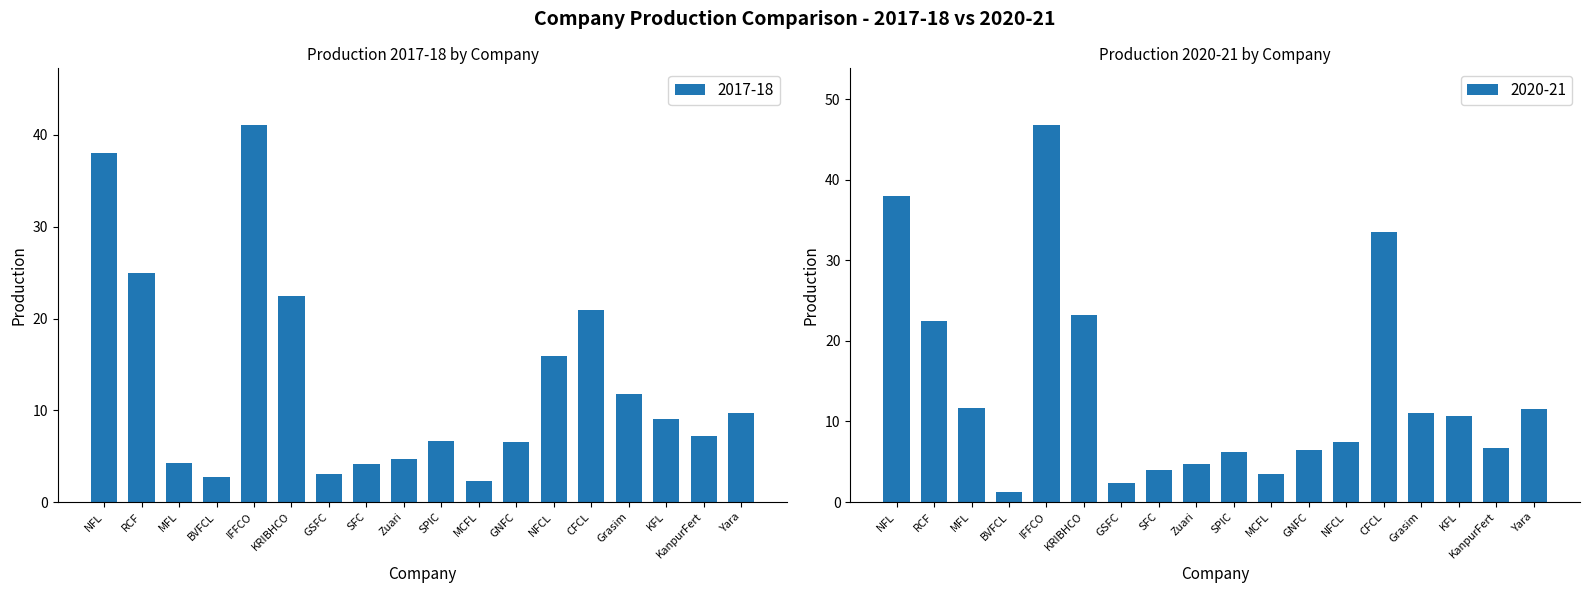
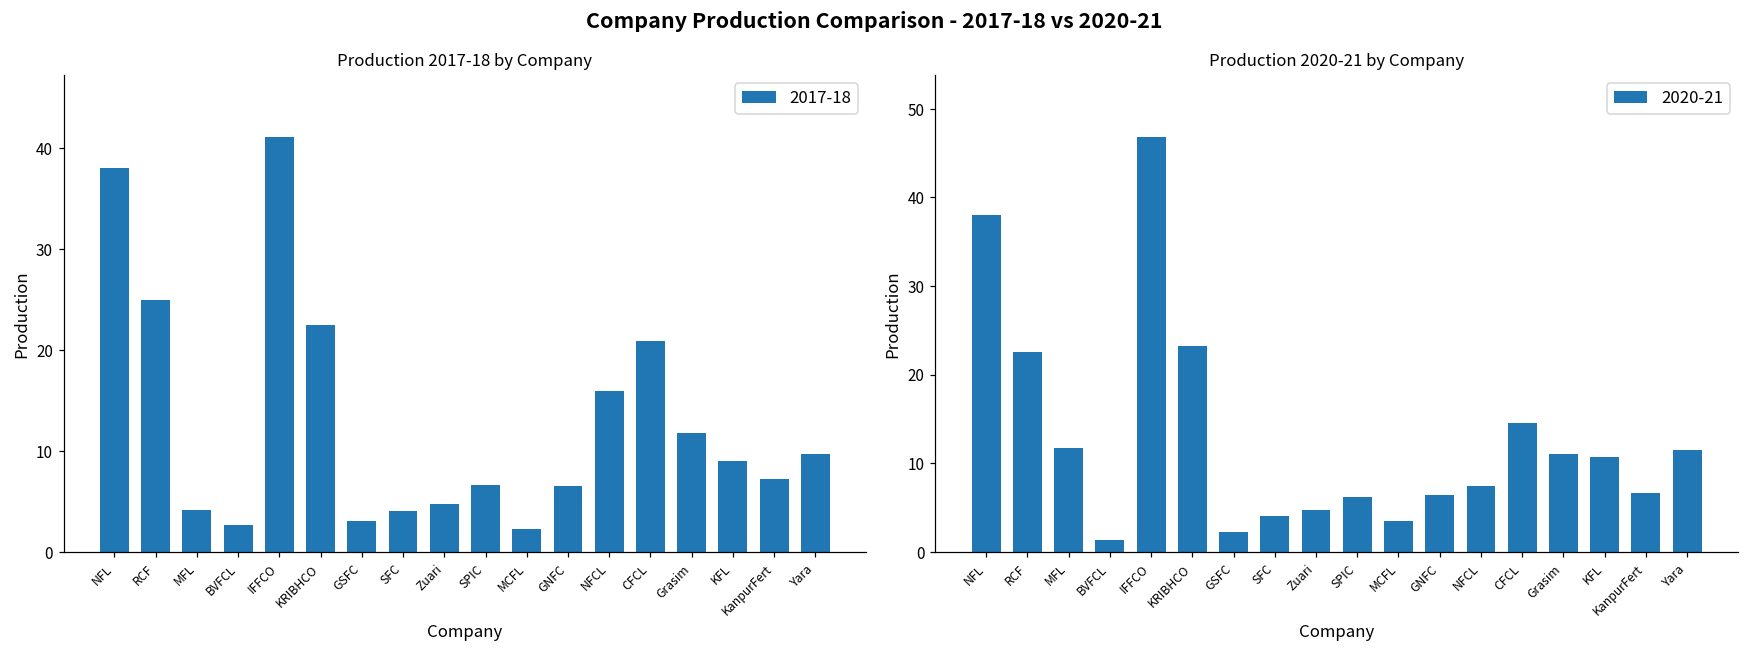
  {
    "Production 2017-18 by Company": {
      "NFL": 38,
      "RCF": 25,
      "MFL": 4,
      "BVFCL": 3,
      "IFFCO": 41,
      "KRIBHCO": 23,
      "GSFC": 3,
      "SFC": 4,
      "Zuari": 5,
      "SPIC": 7,
      "MCFL": 2,
      "GNFC": 7,
      "NFCL": 16,
      "CFCL": 21,
      "Grasim": 12,
      "KFL": 9,
      "KanpurFert": 7,
      "Yara": 10
    },
    "Production 2020-21 by Company": {
      "NFL": 38,
      "RCF": 23,
      "MFL": 12,
      "BVFCL": 1,
      "IFFCO": 47,
      "KRIBHCO": 23,
      "GSFC": 2,
      "SFC": 4,
      "Zuari": 5,
      "SPIC": 6,
      "MCFL": 4,
      "GNFC": 6,
      "NFCL": 7,
-     "CFCL": 34,
+     "CFCL": 15,
      "Grasim": 11,
      "KFL": 11,
      "KanpurFert": 7,
      "Yara": 12
    }
  }
